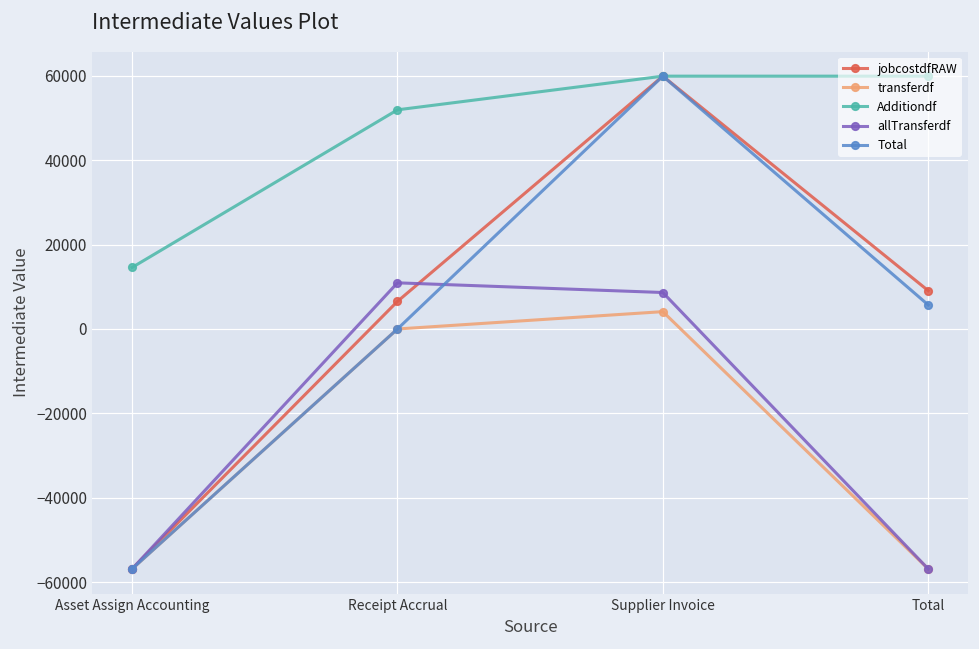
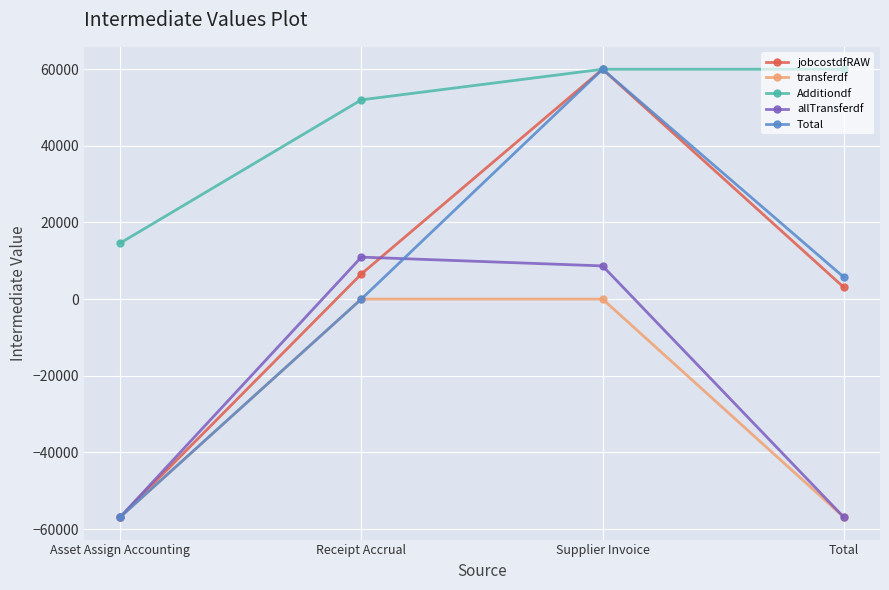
  {
    "jobcostdfRAW": {
      "Receipt Accrual": 7000,
-     "Total": 9000
+     "Total": 3000
    },
    "transferdf": {
-     "Supplier Invoice": 4000
+     "Supplier Invoice": 0
    },
    "Additiondf": {
      "Asset Assign Accounting": 15000,
      "Receipt Accrual": 52000
    },
    "allTransferdf": {
      "Receipt Accrual": 11000,
      "Supplier Invoice": 9000
    },
    "Total": {
      "Total": 6000
    }
  }
